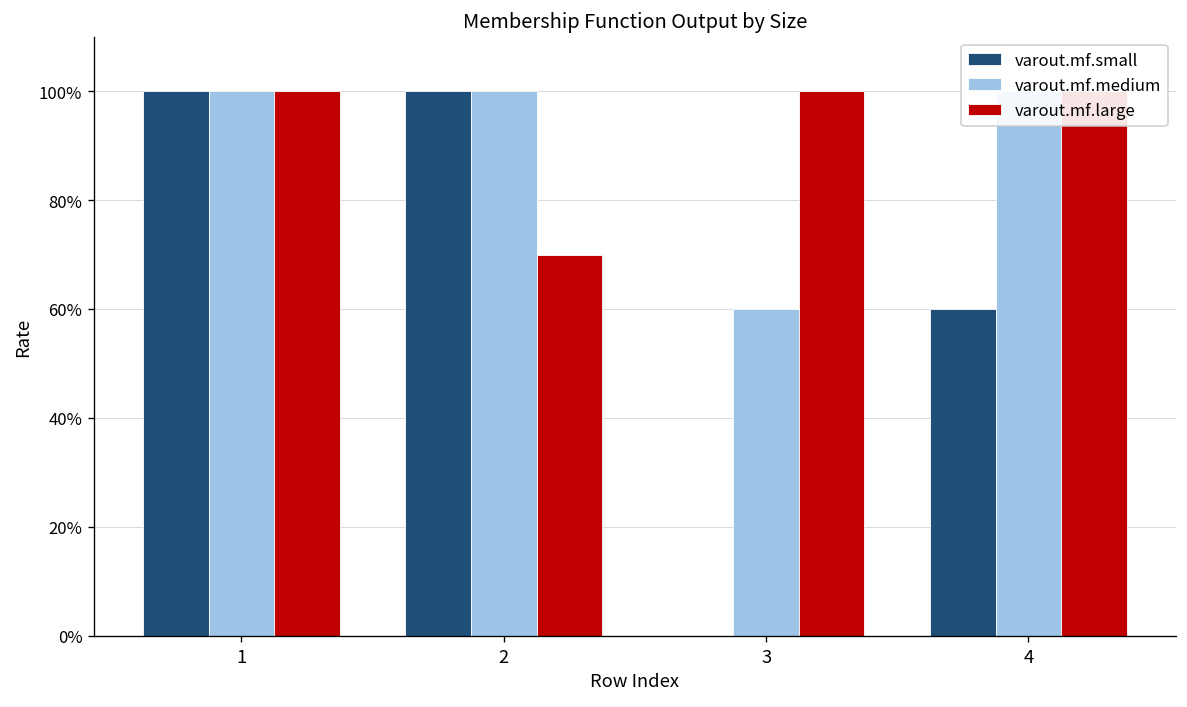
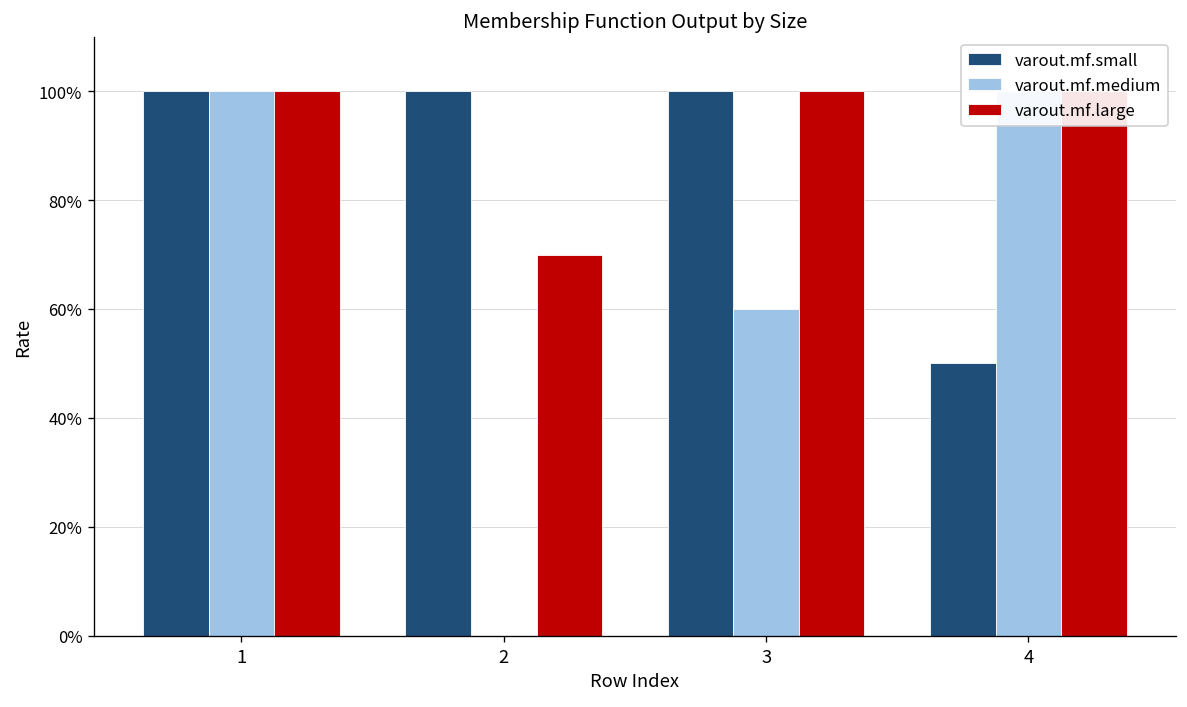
  {
    "varout.mf.small": {
      "1": "100%",
      "2": "100%",
-     "3": "0%",
-     "4": "60%"
+     "3": "100%",
+     "4": "50%"
    },
    "varout.mf.medium": {
      "1": "100%",
-     "2": "100%",
+     "2": "0%",
      "3": "60%"
    },
    "varout.mf.large": {
      "1": "100%",
      "2": "70%",
      "3": "100%"
    }
  }
